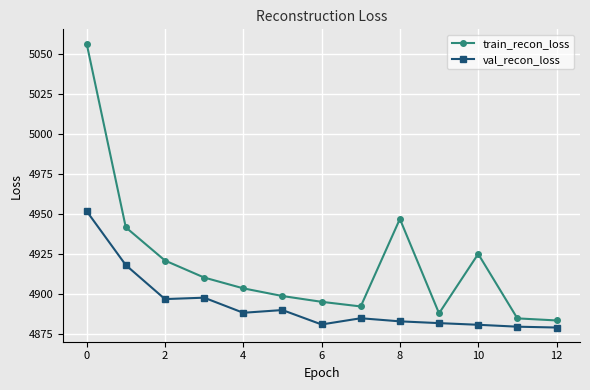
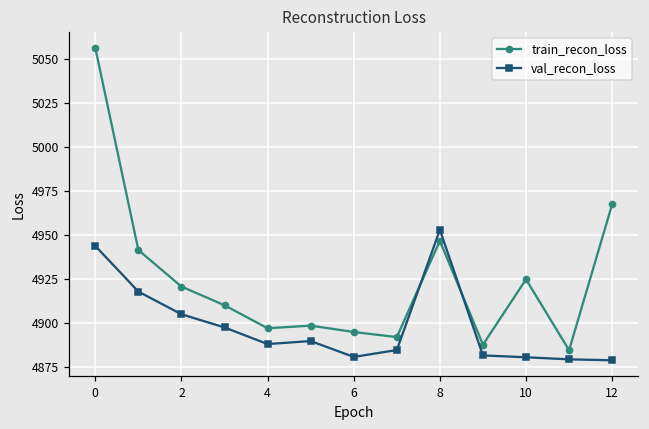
  {
    "train_recon_loss": {
      "0": 5056,
      "2": 4921,
-     "4": 4903,
+     "4": 4897,
      "6": 4895,
      "8": 4947,
      "10": 4925,
-     "12": 4883
+     "12": 4968
    },
    "val_recon_loss": {
-     "0": 4952,
-     "2": 4897,
+     "0": 4944,
+     "2": 4905,
      "4": 4888,
      "6": 4881,
-     "8": 4883,
+     "8": 4953,
      "10": 4881,
      "12": 4879
    }
  }
